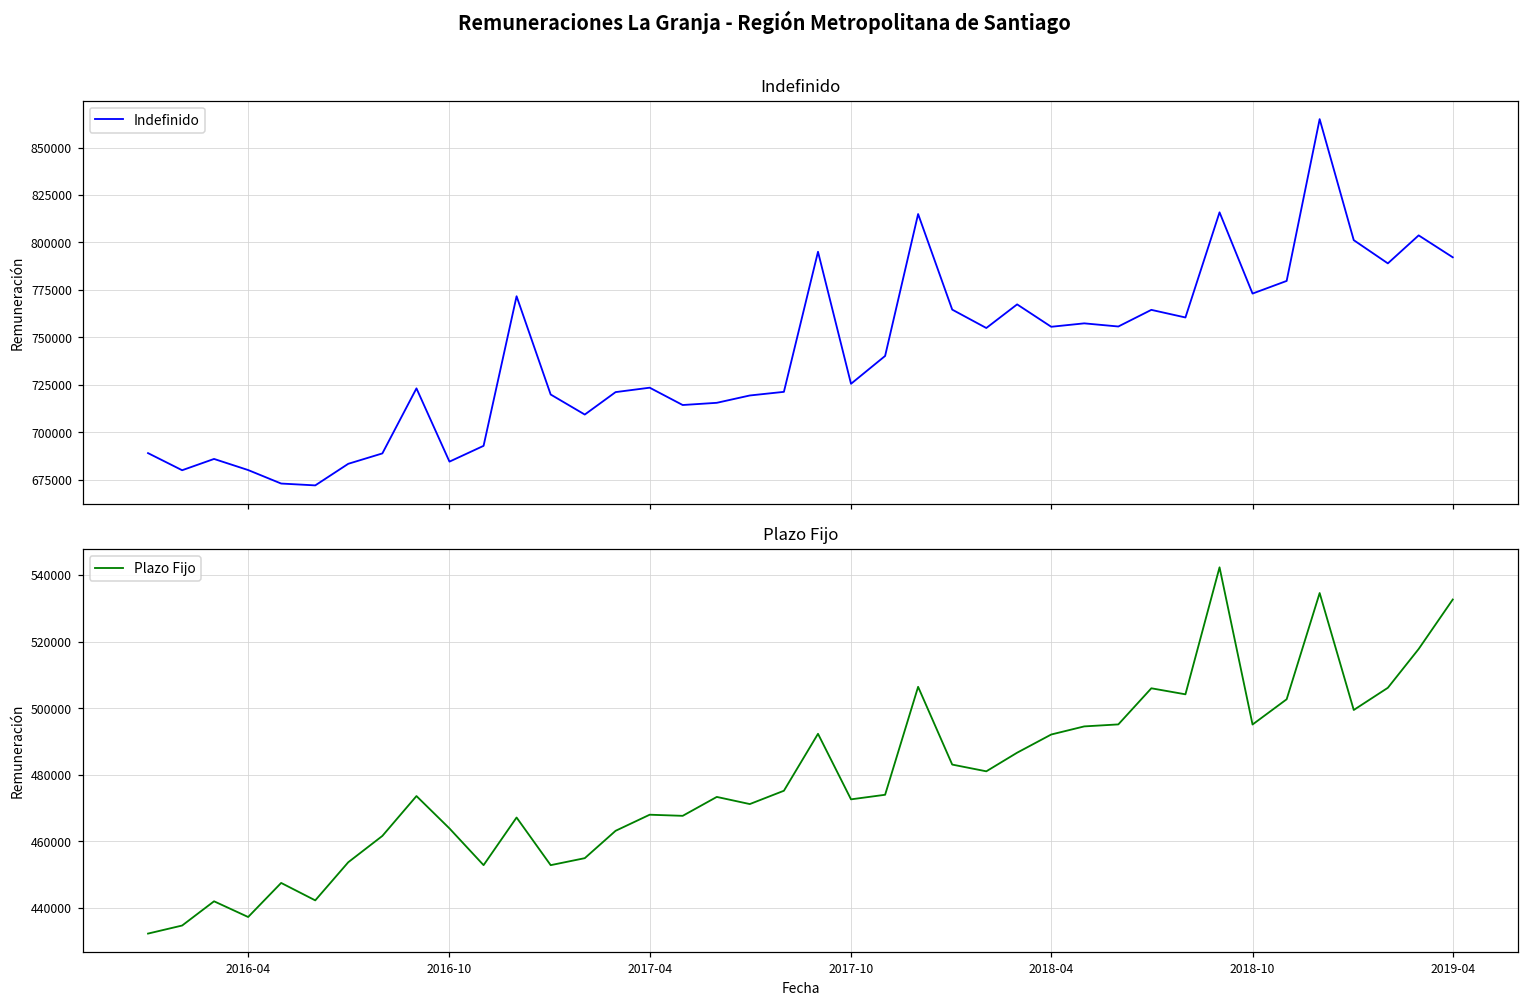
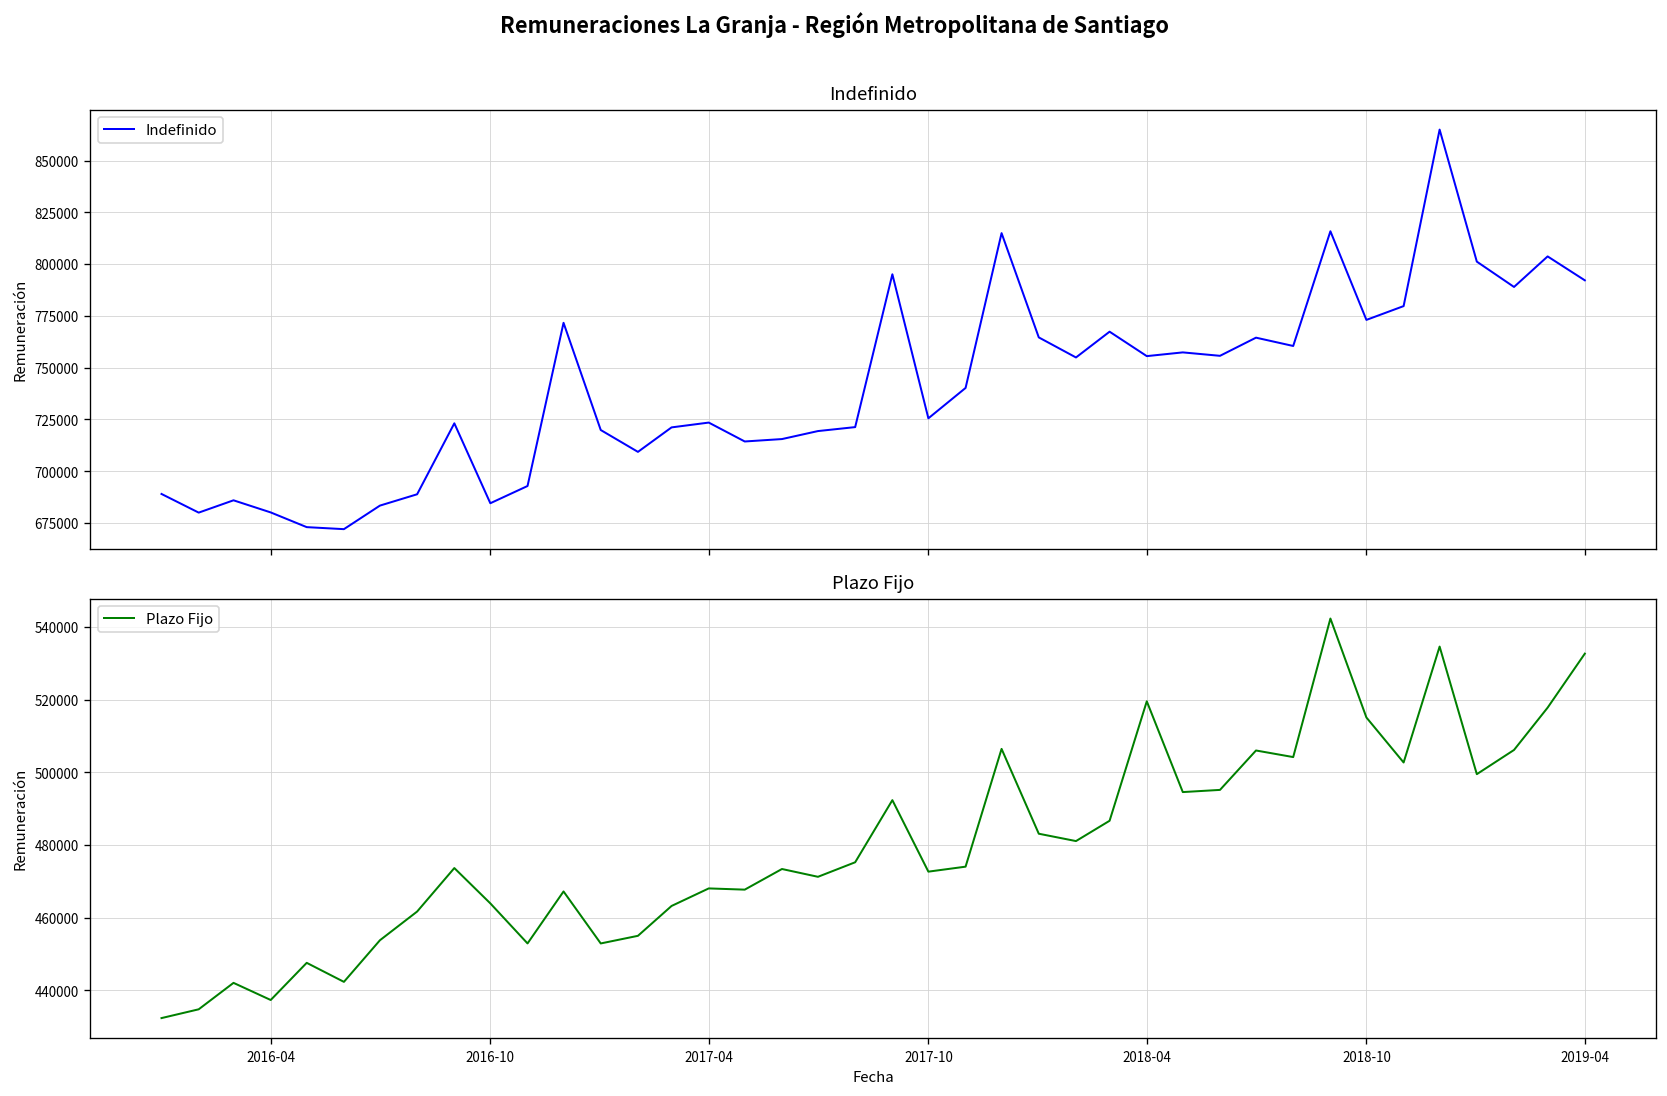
  {
    "Plazo Fijo": {
      "2016-04": 437000,
      "2016-10": 464000,
      "2017-04": 468000,
      "2017-10": 473000,
-     "2018-04": 492000,
-     "2018-10": 495000,
+     "2018-04": 520000,
+     "2018-10": 515000,
      "2019-04": 533000
    }
  }
